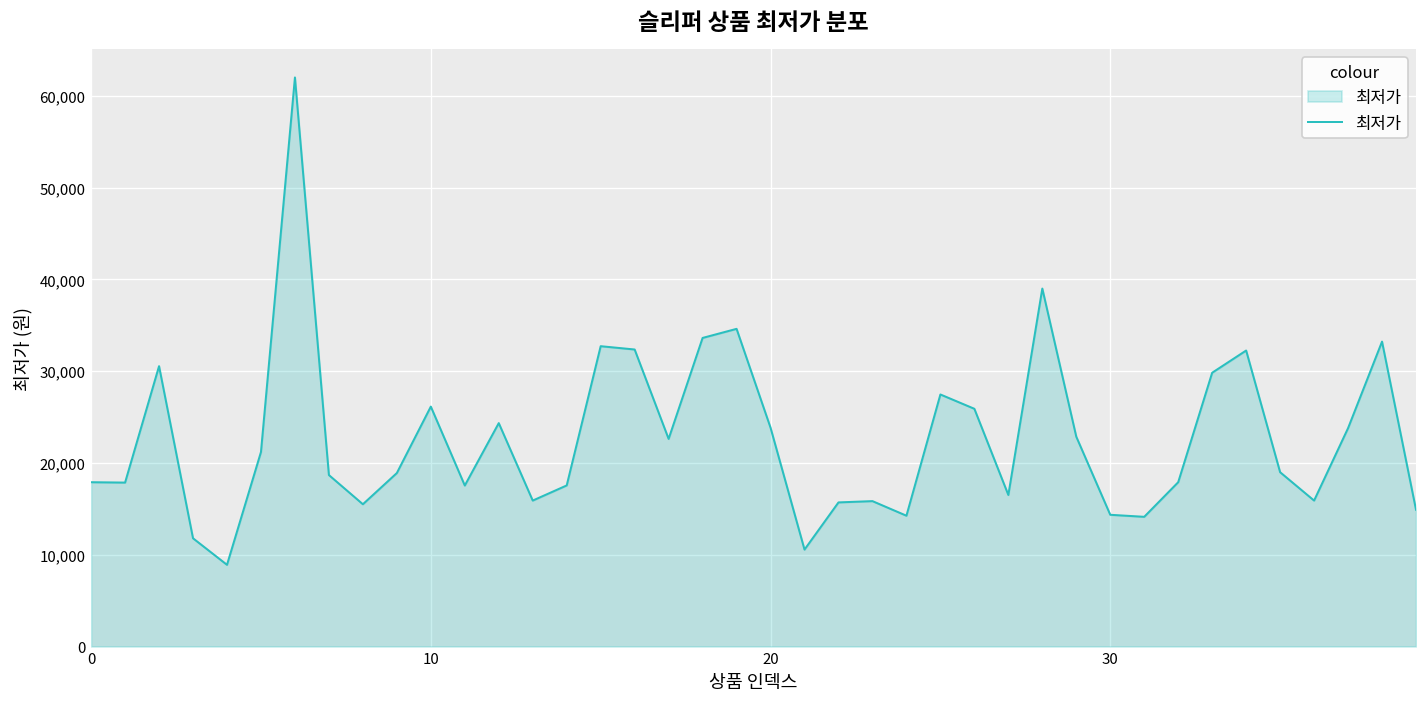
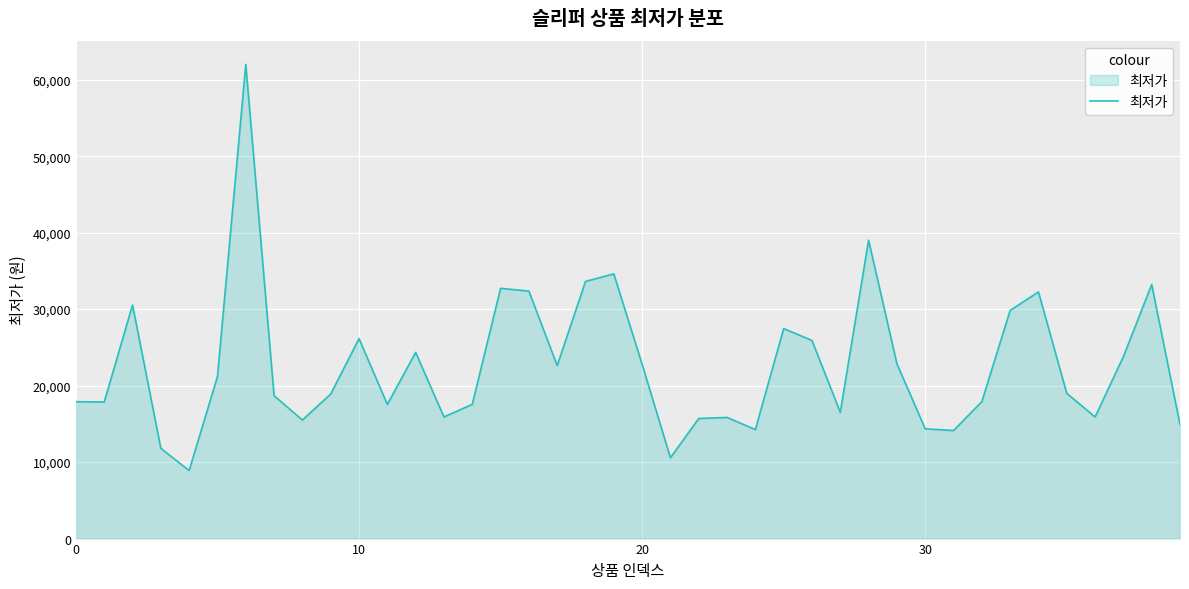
  {
    "0": "18,000",
    "10": "26,000",
-   "20": "24,000",
+   "20": "23,000",
    "30": "14,000"
  }
